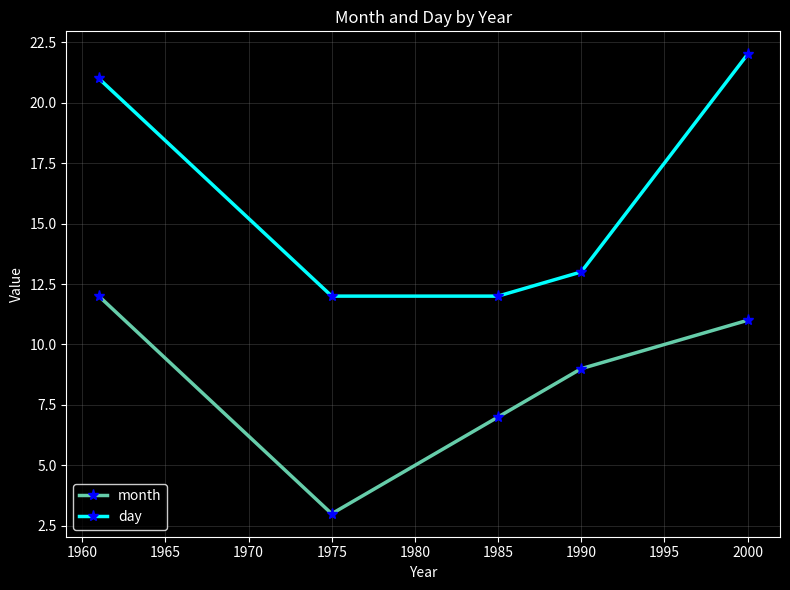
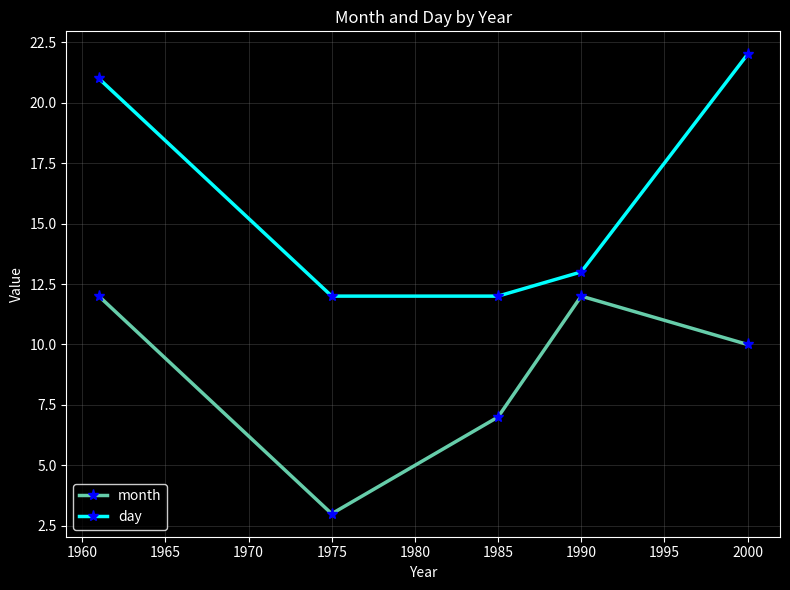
  {
    "month": {
      "1975": 3,
      "1985": 7,
-     "1990": 9,
-     "2000": 11
+     "1990": 12,
+     "2000": 10
    },
    "day": {
      "1975": 12,
      "1985": 12,
      "1990": 13,
      "2000": 22
    }
  }
